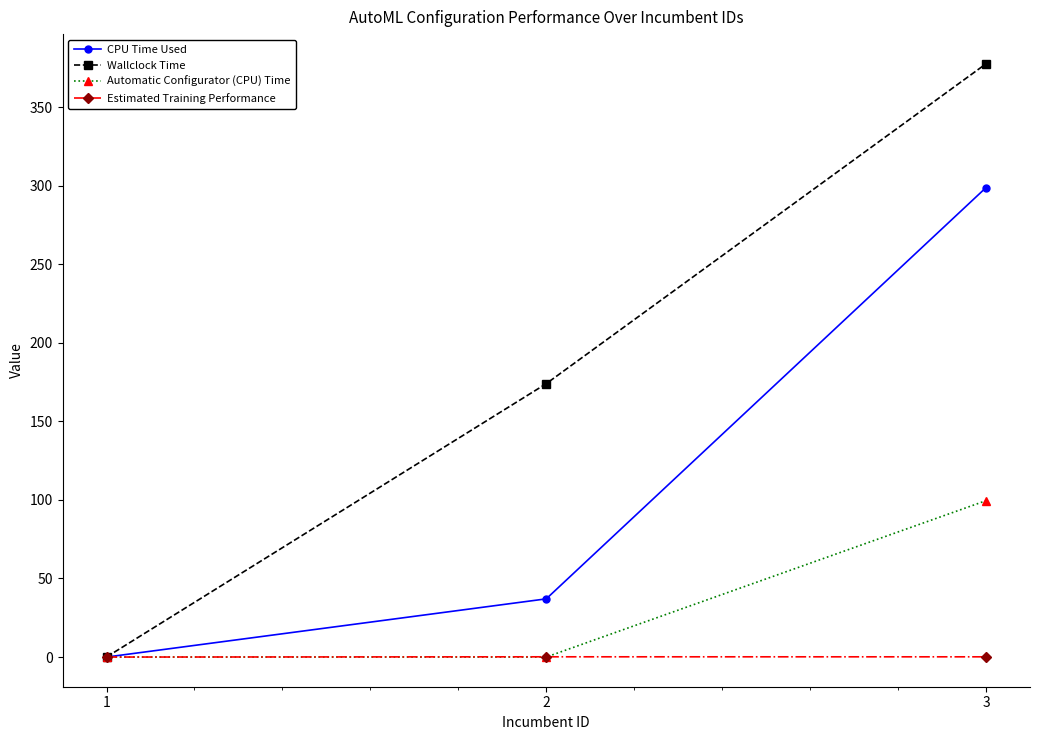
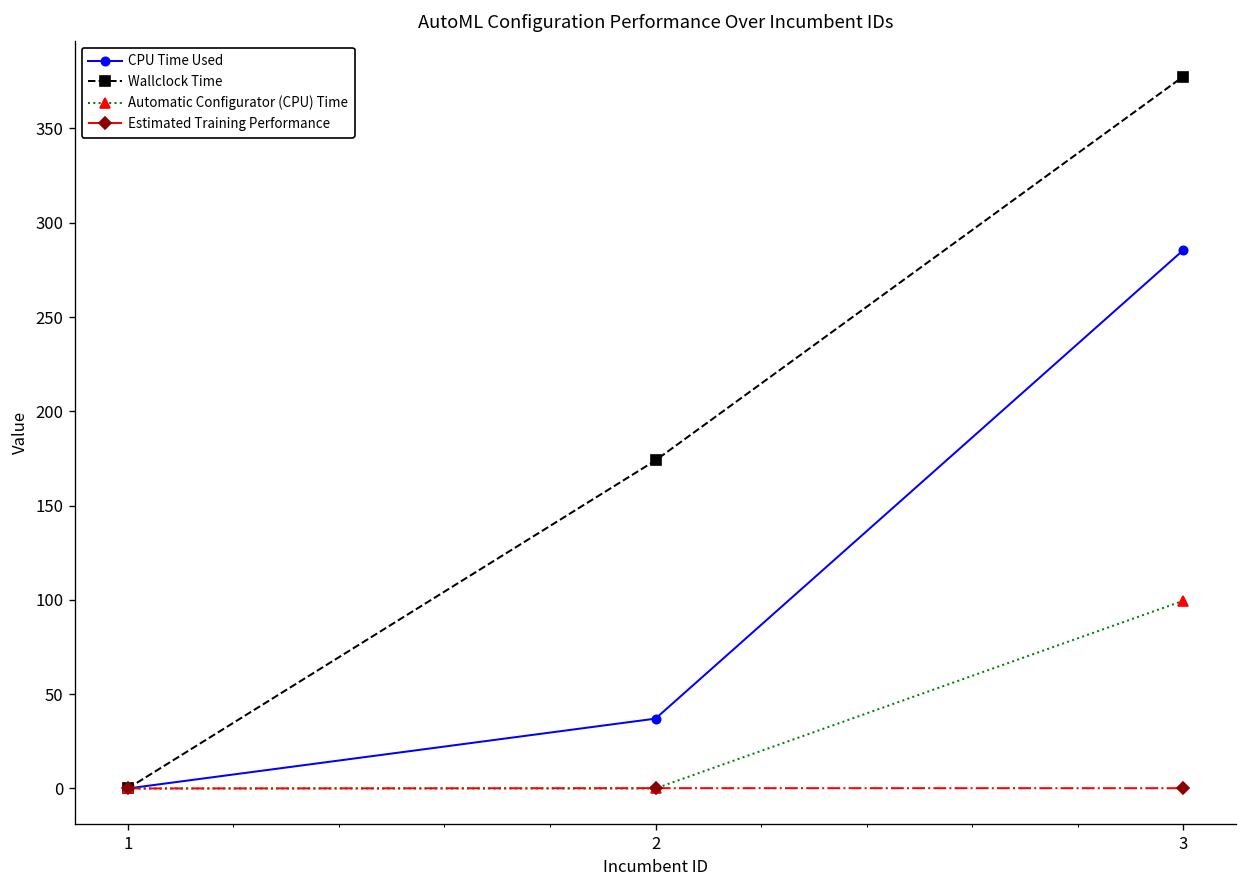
  {
    "CPU Time Used": {
      "2": 37,
-     "3": 299
+     "3": 285
    },
    "Wallclock Time": {
      "2": 174,
      "3": 378
    },
    "Automatic Configurator (CPU) Time": {
      "3": 100
    },
    "Estimated Training Performance": {
      "3": 0
    }
  }
